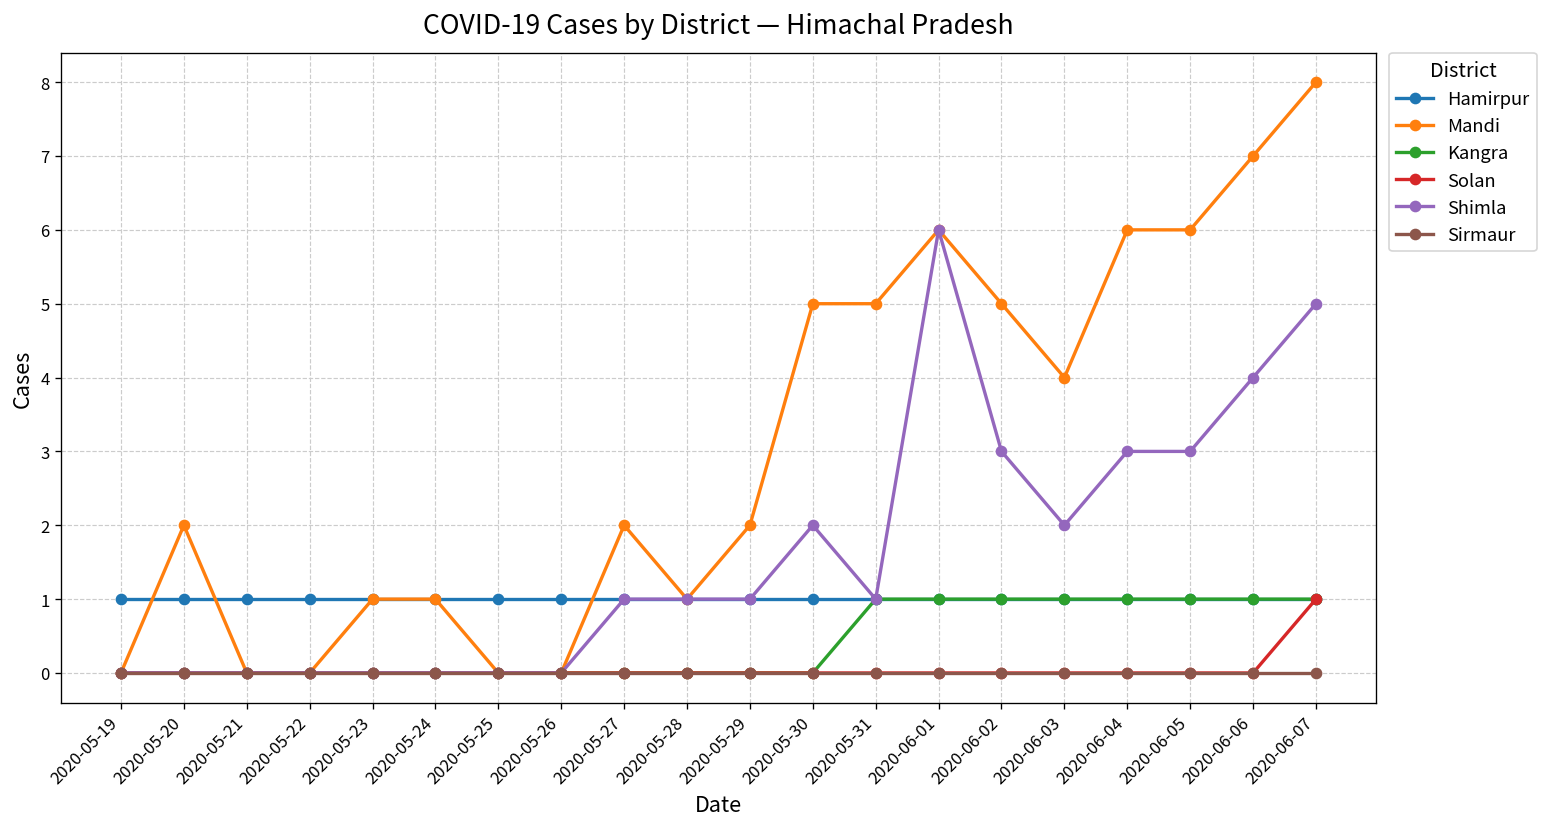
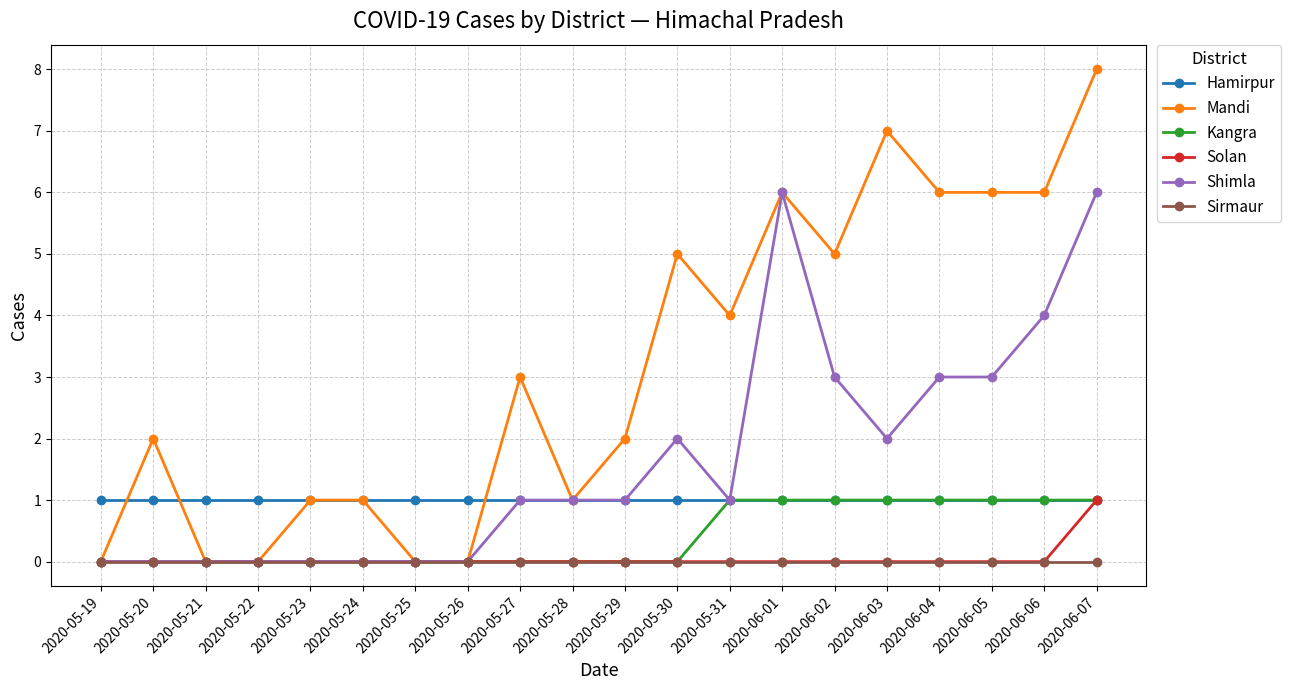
  {
    "Hamirpur": {
      "2020-05-19": 1,
      "2020-05-20": 1,
      "2020-05-21": 1,
      "2020-05-22": 1,
      "2020-05-25": 1,
      "2020-05-26": 1,
      "2020-05-30": 1
    },
    "Mandi": {
      "2020-05-20": 2,
-     "2020-05-27": 2,
+     "2020-05-27": 3,
      "2020-05-29": 2,
      "2020-05-30": 5,
-     "2020-05-31": 5,
+     "2020-05-31": 4,
      "2020-06-02": 5,
-     "2020-06-03": 4,
+     "2020-06-03": 7,
      "2020-06-04": 6,
      "2020-06-05": 6,
-     "2020-06-06": 7,
+     "2020-06-06": 6,
      "2020-06-07": 8
    },
    "Shimla": {
      "2020-05-30": 2,
      "2020-06-02": 3,
      "2020-06-03": 2,
      "2020-06-04": 3,
      "2020-06-05": 3,
      "2020-06-06": 4,
-     "2020-06-07": 5
+     "2020-06-07": 6
    },
    "Sirmaur": {
      "2020-06-07": 0
    }
  }
